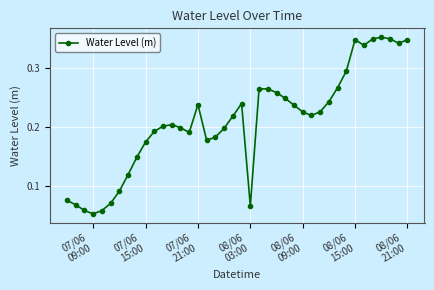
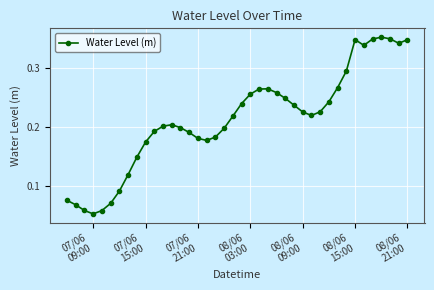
  {
    "07/06 09:00": 0.05,
    "07/06 15:00": 0.17,
-   "07/06 21:00": 0.24,
-   "08/06 03:00": 0.07,
+   "07/06 21:00": 0.18,
+   "08/06 03:00": 0.26,
    "08/06 09:00": 0.23,
    "08/06 15:00": 0.35,
    "08/06 21:00": 0.35
  }
